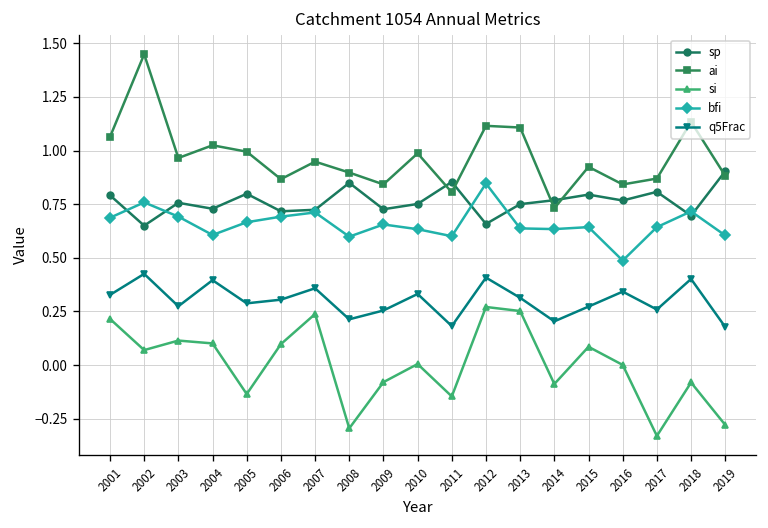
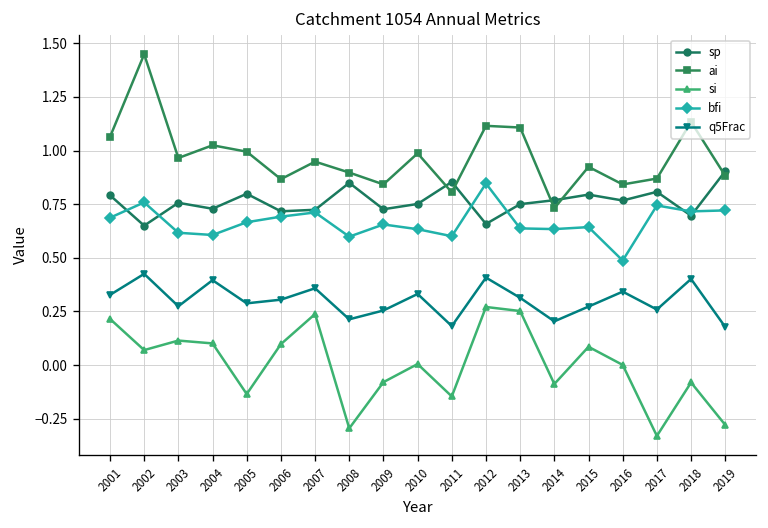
  {
    "bfi": {
      "2001": 0.69,
      "2002": 0.76,
-     "2003": 0.69,
+     "2003": 0.62,
      "2004": 0.61,
      "2005": 0.67,
      "2006": 0.69,
      "2008": 0.60,
      "2009": 0.66,
      "2010": 0.63,
      "2011": 0.60,
      "2012": 0.85,
      "2013": 0.64,
      "2014": 0.63,
      "2015": 0.64,
      "2016": 0.49,
-     "2017": 0.64,
+     "2017": 0.74,
      "2018": 0.72,
-     "2019": 0.60
+     "2019": 0.72
    }
  }
